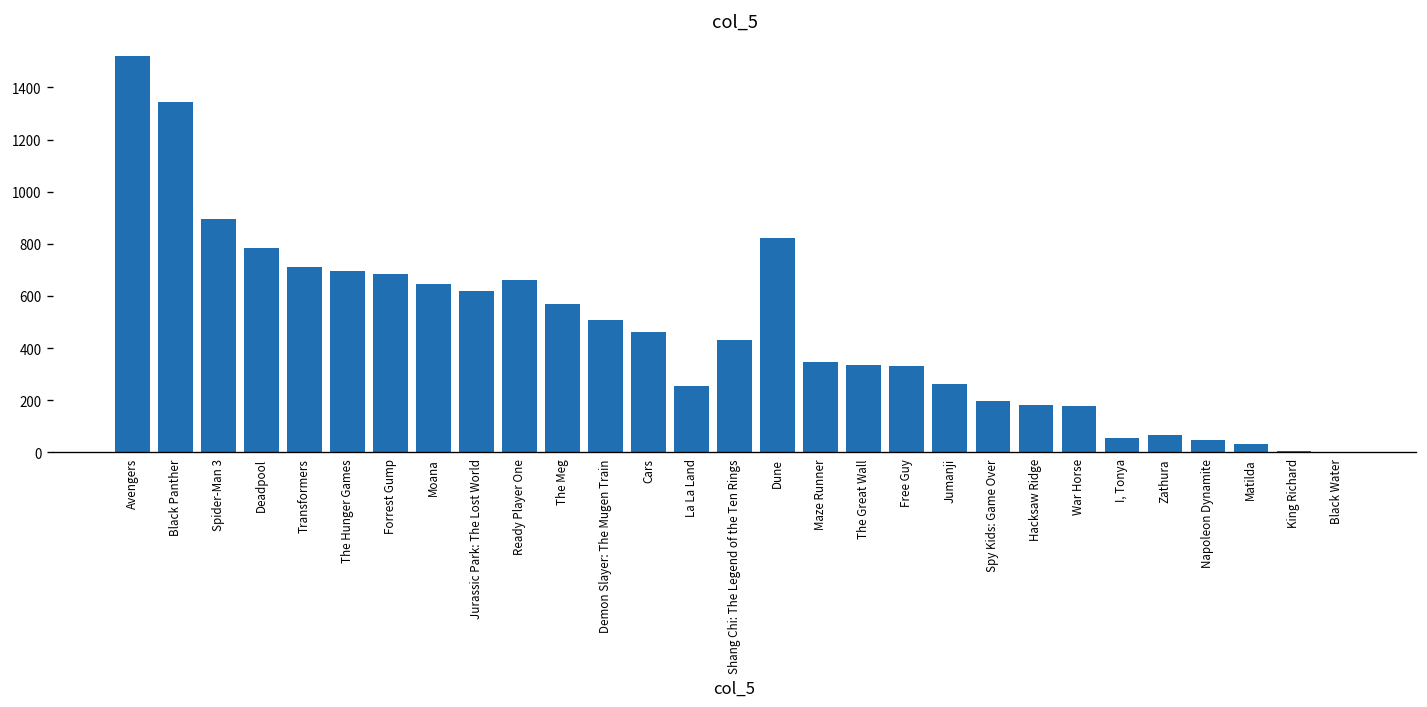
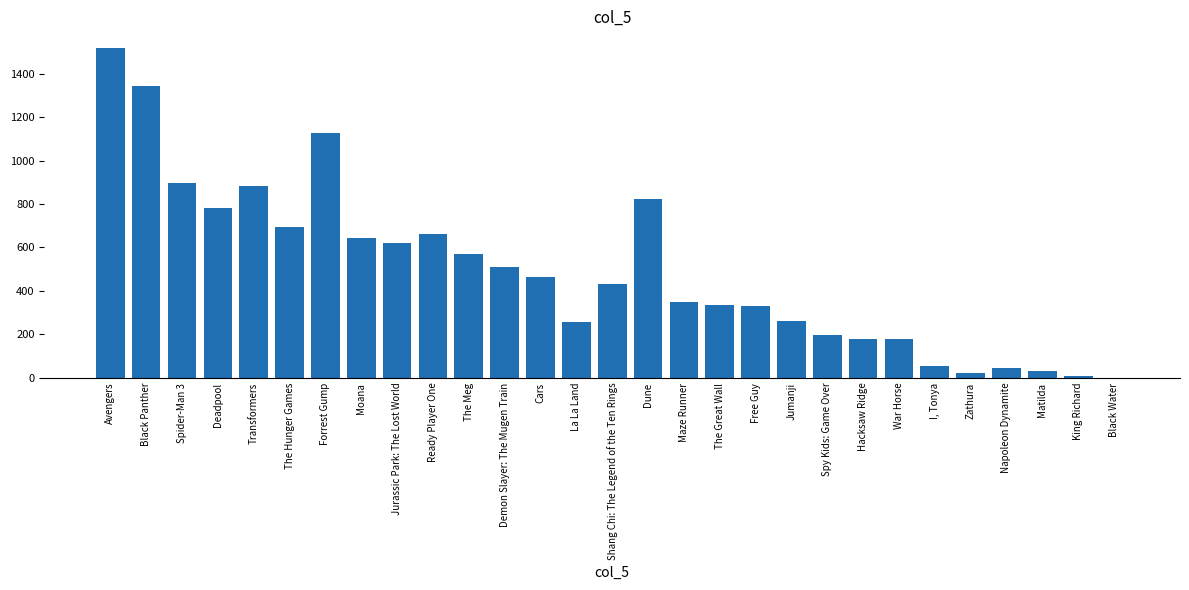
  {
    "Avengers": 1520,
    "Black Panther": 1340,
    "Spider-Man 3": 890,
    "Deadpool": 780,
-   "Transformers": 710,
+   "Transformers": 880,
    "The Hunger Games": 690,
-   "Forrest Gump": 680,
+   "Forrest Gump": 1130,
    "Moana": 650,
    "Jurassic Park: The Lost World": 620,
    "Ready Player One": 660,
    "The Meg": 570,
    "Demon Slayer: The Mugen Train": 510,
    "Cars": 460,
    "La La Land": 260,
    "Shang Chi: The Legend of the Ten Rings": 430,
    "Dune": 820,
    "Maze Runner": 350,
    "The Great Wall": 330,
    "Free Guy": 330,
    "Jumanji": 260,
    "Spy Kids: Game Over": 200,
    "Hacksaw Ridge": 180,
    "War Horse": 180,
    "I, Tonya": 50,
-   "Zathura": 70,
+   "Zathura": 20,
    "Napoleon Dynamite": 50,
    "Matilda": 30
  }
